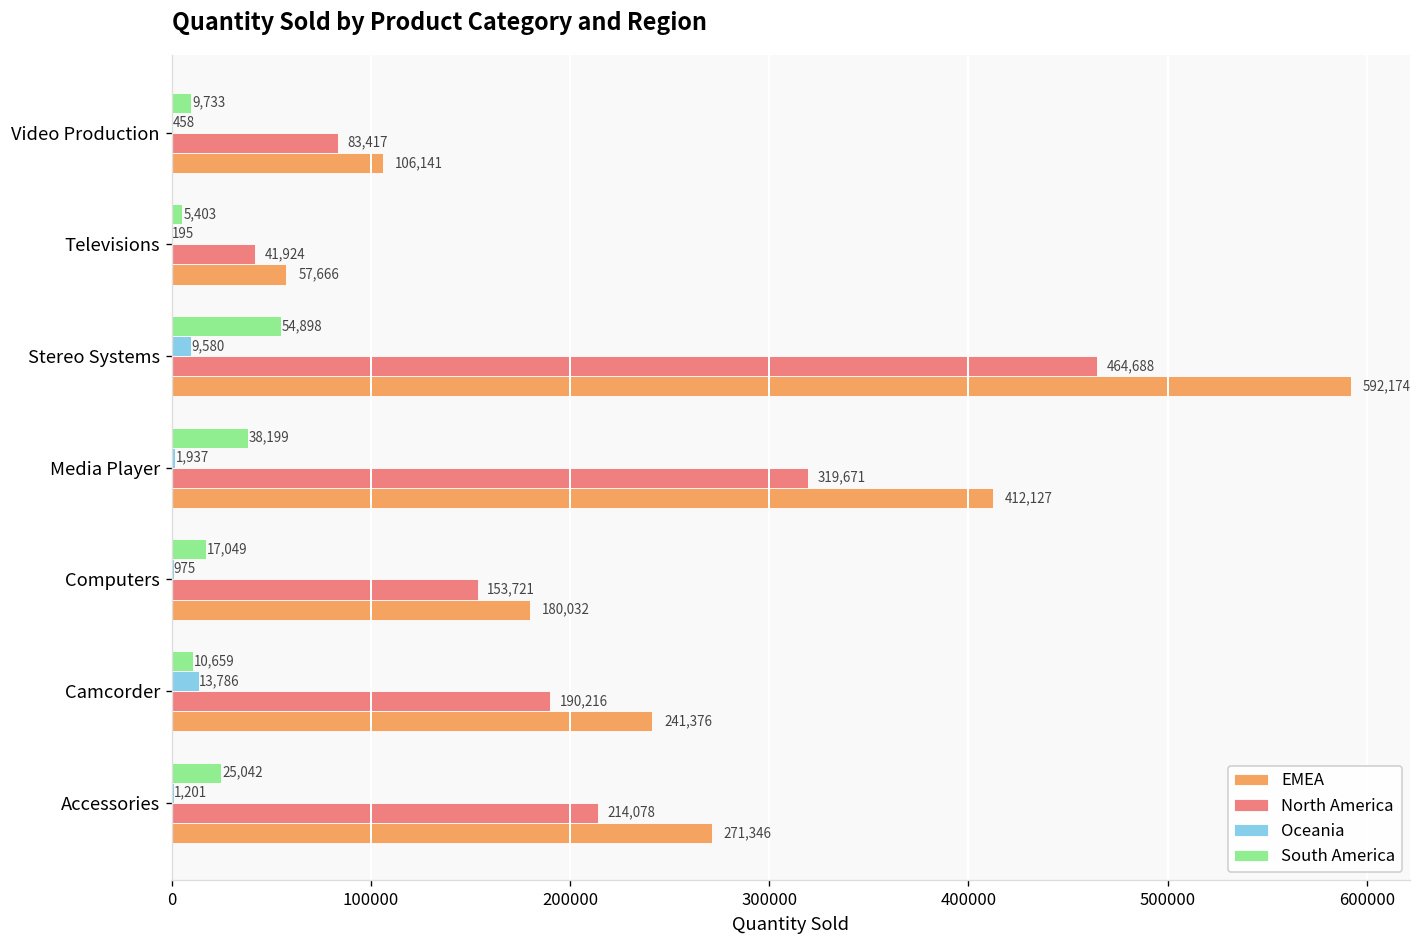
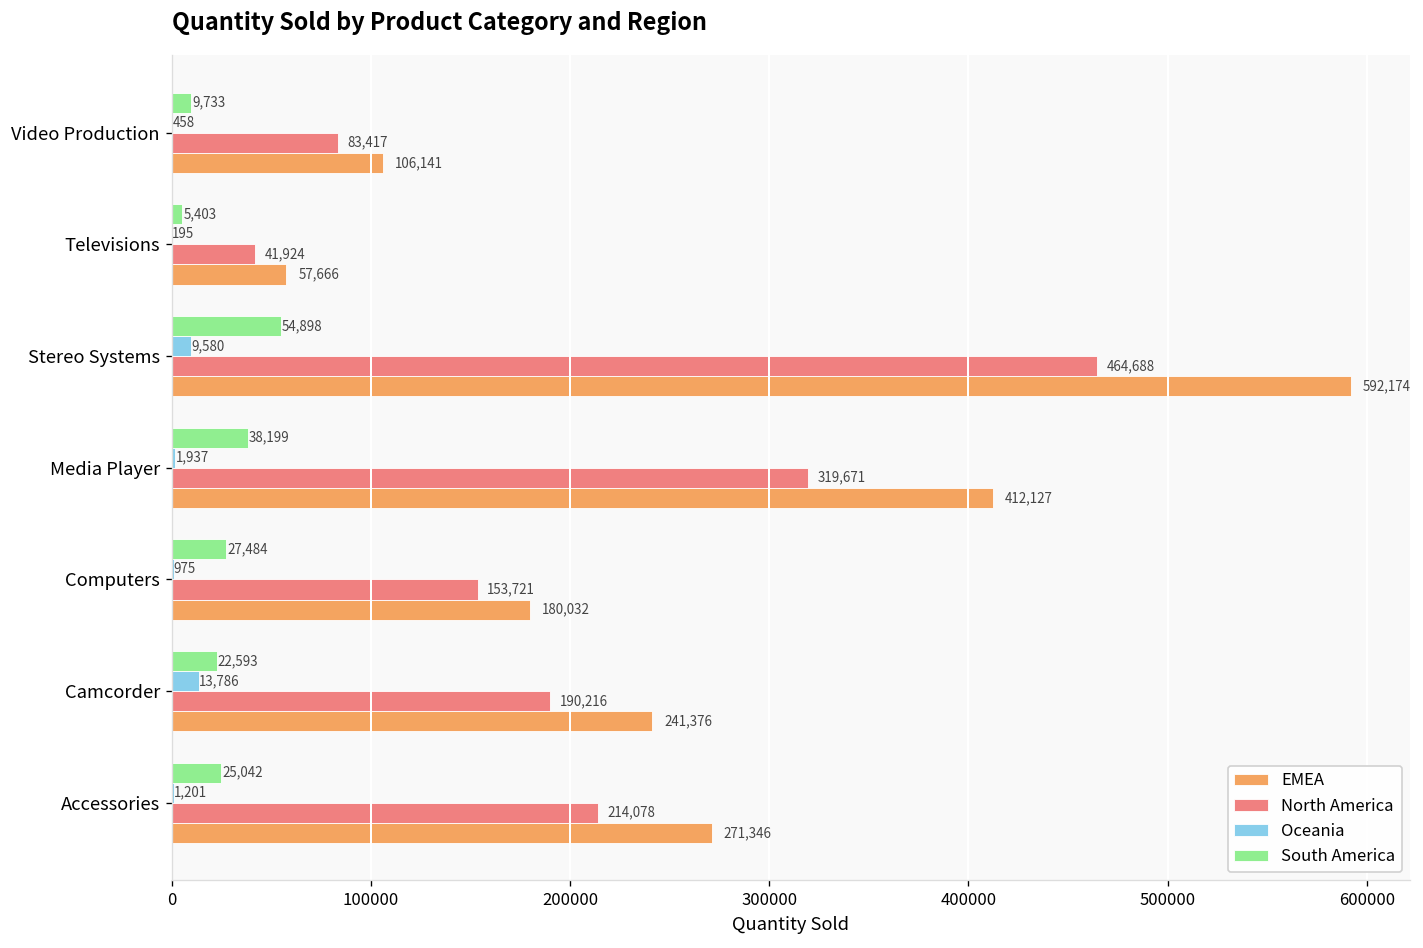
  {
    "Oceania": {
      "Video Production": "458",
      "Televisions": "195",
      "Stereo Systems": "9,580",
      "Media Player": "1,937",
      "Computers": "975",
      "Camcorder": "13,786",
      "Accessories": "1,201"
    },
    "South America": {
      "Video Production": "9,733",
      "Televisions": "5,403",
      "Stereo Systems": "54,898",
      "Media Player": "38,199",
-     "Computers": "17,049",
-     "Camcorder": "10,659",
+     "Computers": "27,484",
+     "Camcorder": "22,593",
      "Accessories": "25,042"
    }
  }
